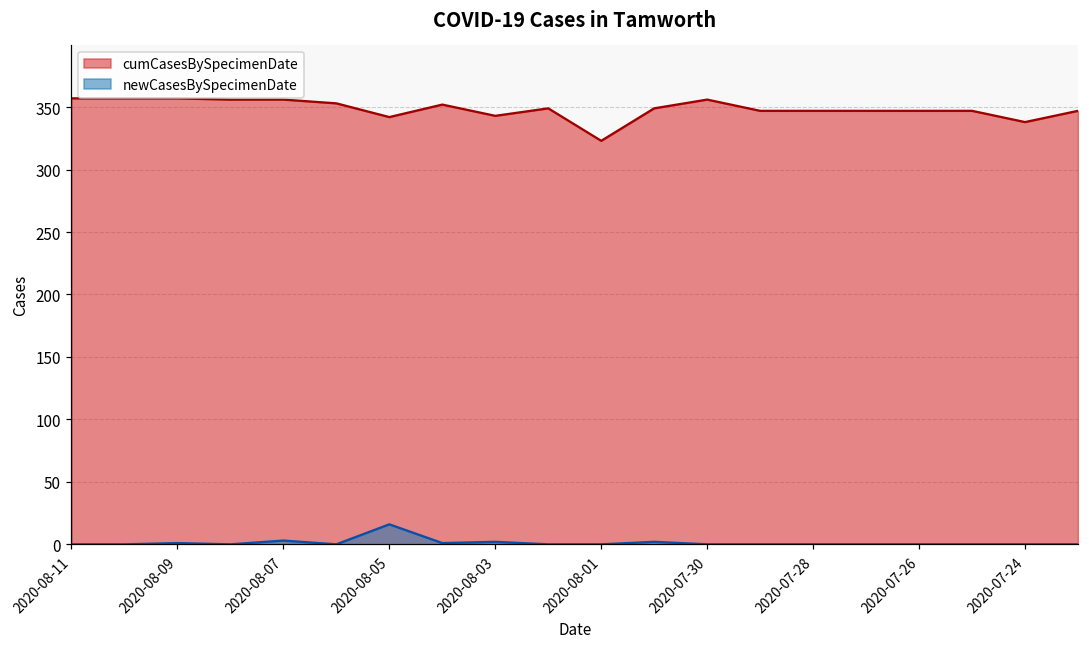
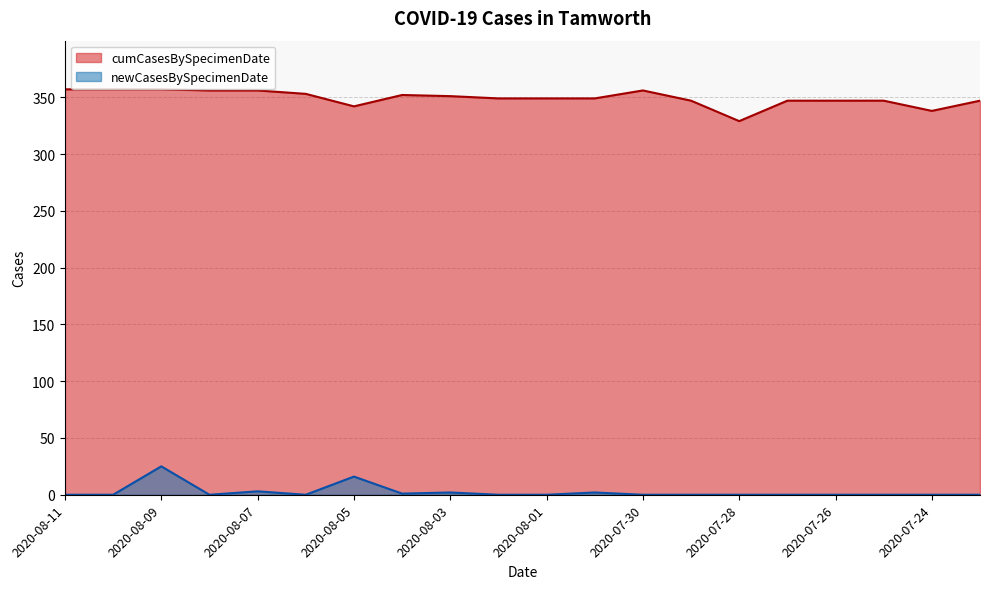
  {
    "cumCasesBySpecimenDate": {
      "2020-08-11": 357,
      "2020-08-09": 357,
      "2020-08-07": 356,
      "2020-08-05": 342,
-     "2020-08-03": 343,
-     "2020-08-01": 323,
+     "2020-08-03": 351,
+     "2020-08-01": 349,
      "2020-07-30": 356,
-     "2020-07-28": 347,
+     "2020-07-28": 329,
      "2020-07-26": 347,
      "2020-07-24": 338
    },
    "newCasesBySpecimenDate": {
      "2020-08-11": 0,
-     "2020-08-09": 1,
+     "2020-08-09": 25,
      "2020-08-07": 3,
      "2020-08-05": 16,
      "2020-08-03": 2,
      "2020-08-01": 0,
      "2020-07-30": 0,
      "2020-07-28": 0,
      "2020-07-26": 0,
      "2020-07-24": 0
    }
  }
